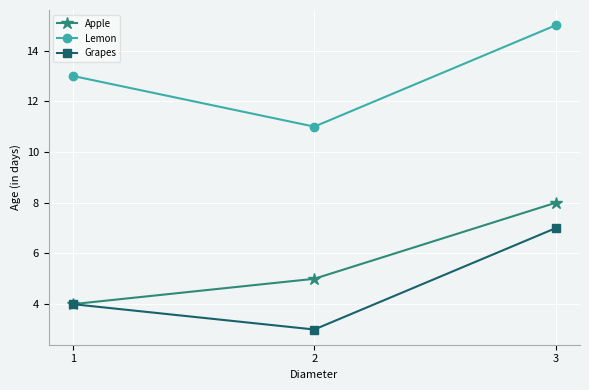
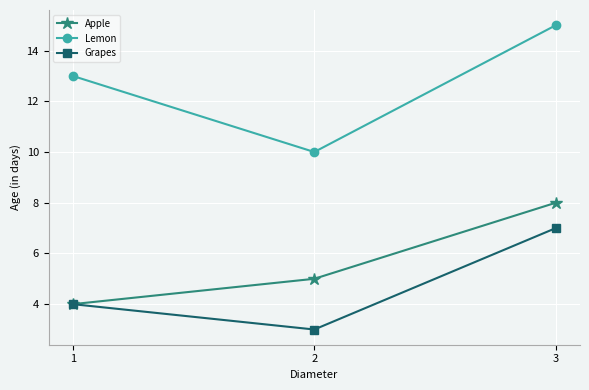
  {
    "Lemon": {
      "1": 13,
-     "2": 11,
+     "2": 10,
      "3": 15
    }
  }
